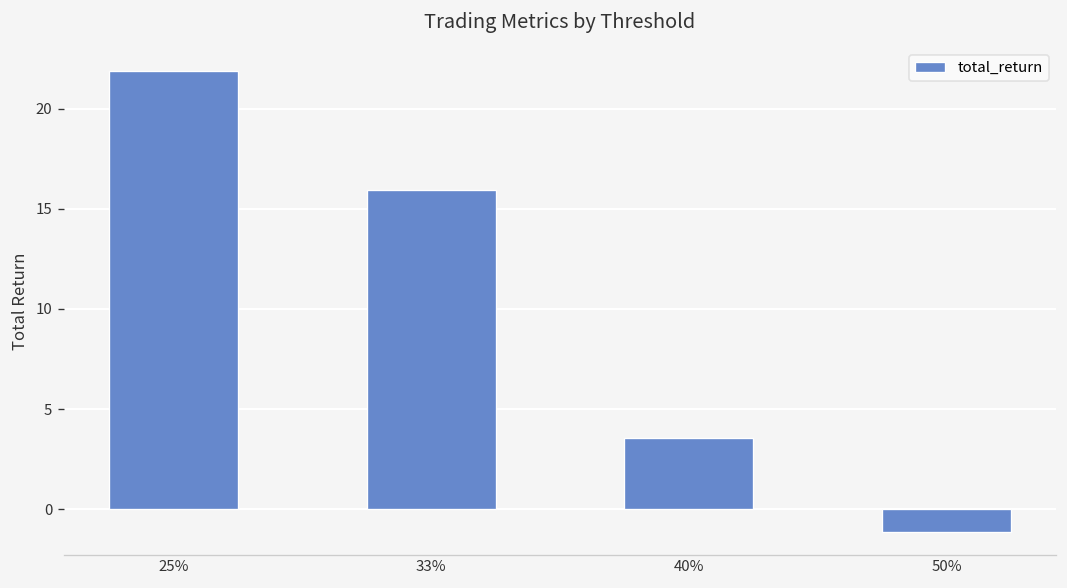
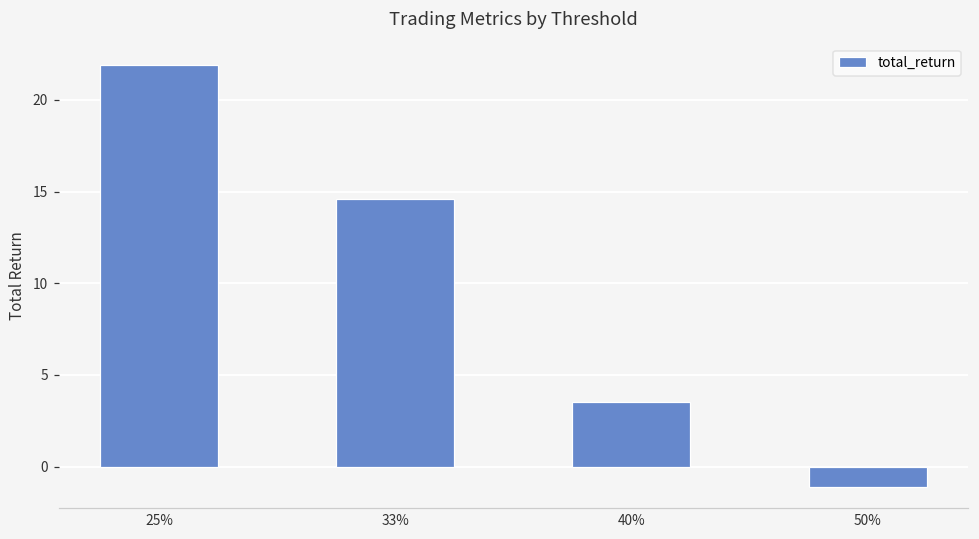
  {
    "25%": 21.9,
-   "33%": 16.0,
+   "33%": 14.6,
    "40%": 3.5,
    "50%": -1.1
  }
